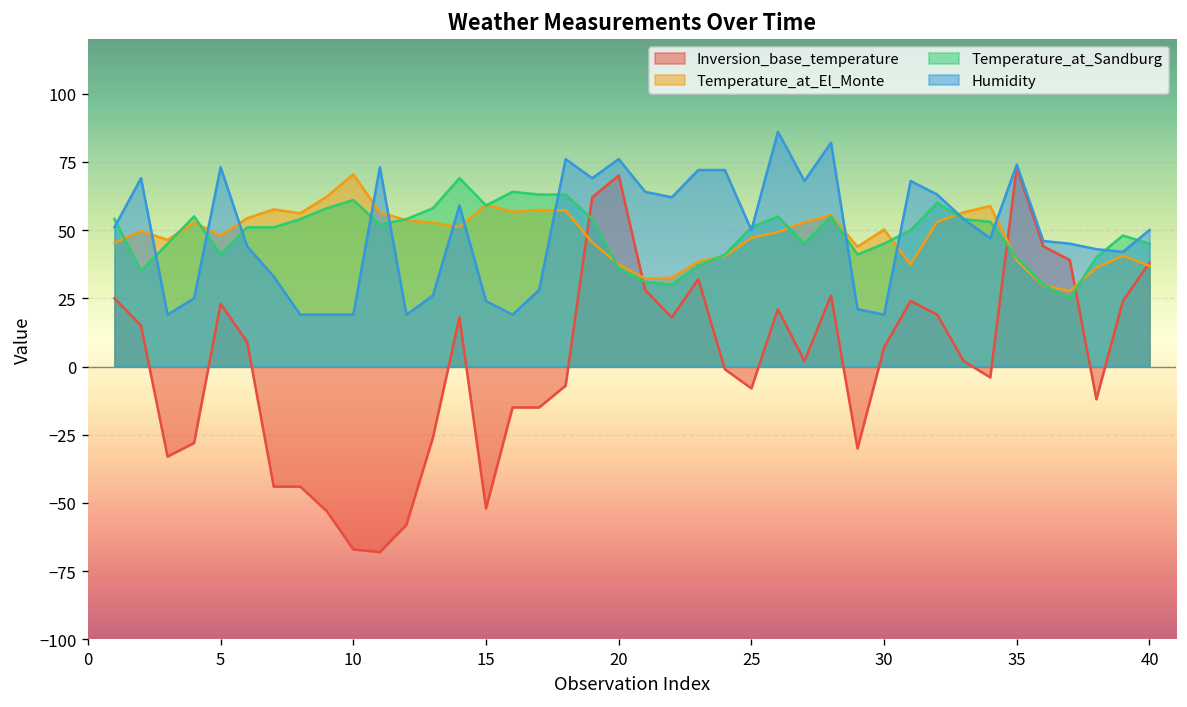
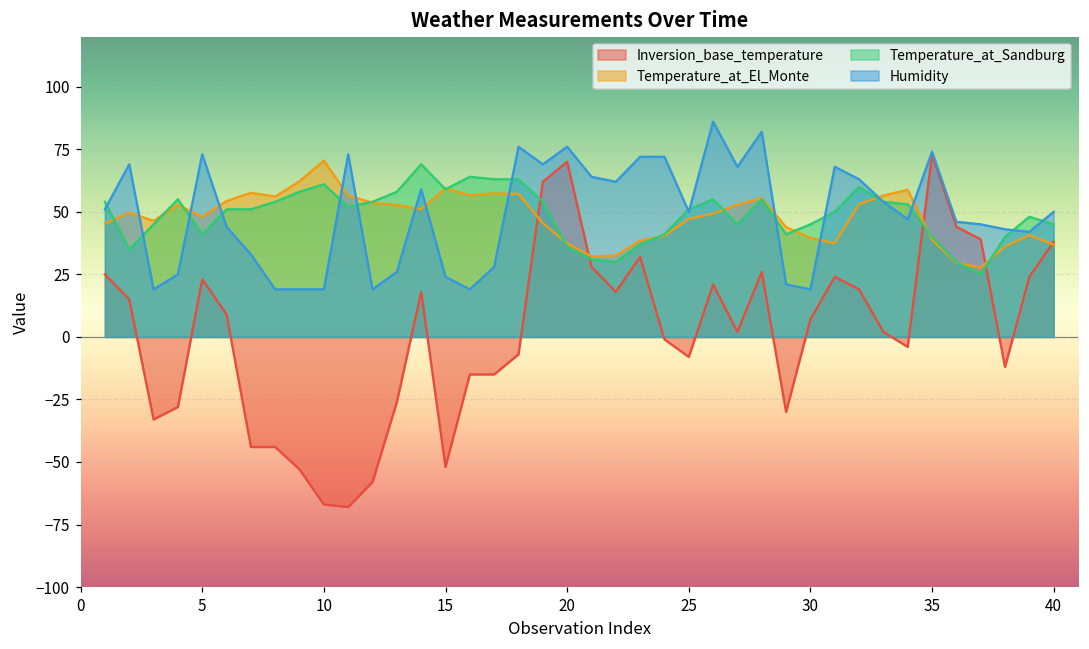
  {
    "Temperature_at_El_Monte": {
      "5": 48,
      "10": 70,
      "20": 37,
      "25": 47,
-     "30": 50,
+     "30": 40,
      "35": 39,
      "40": 37
    },
    "Temperature_at_Sandburg": {
      "5": 41,
      "10": 61,
      "20": 36,
      "30": 45,
      "35": 40,
      "40": 45
    },
    "Humidity": {
      "5": 73,
      "10": 19,
      "15": 24,
      "20": 76,
      "30": 19,
      "40": 50
    }
  }
